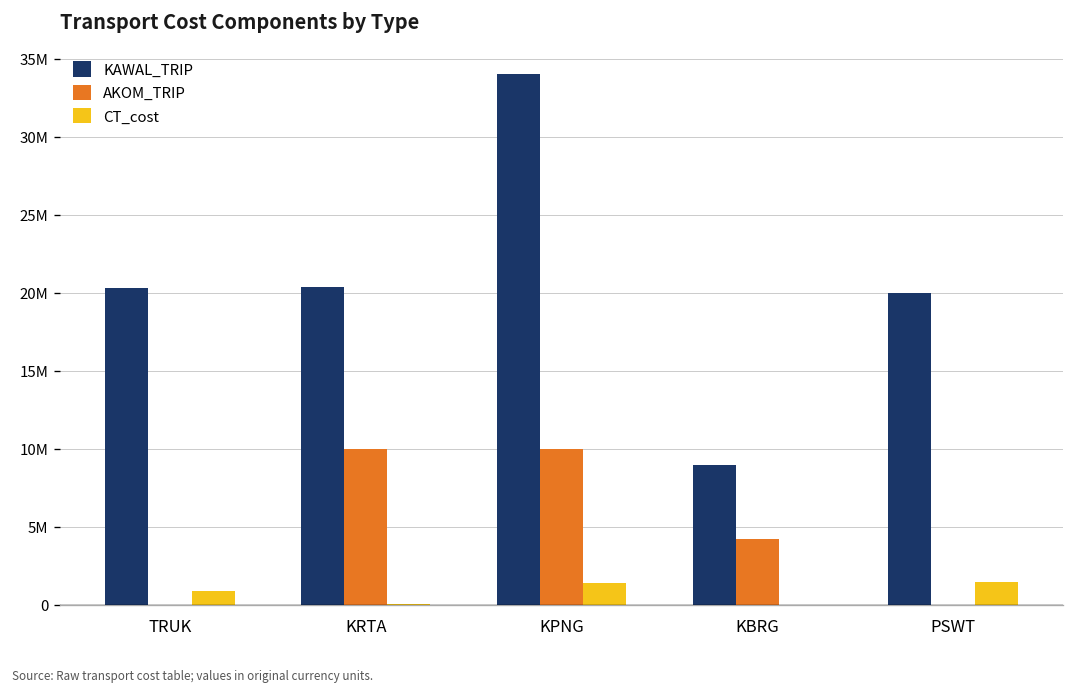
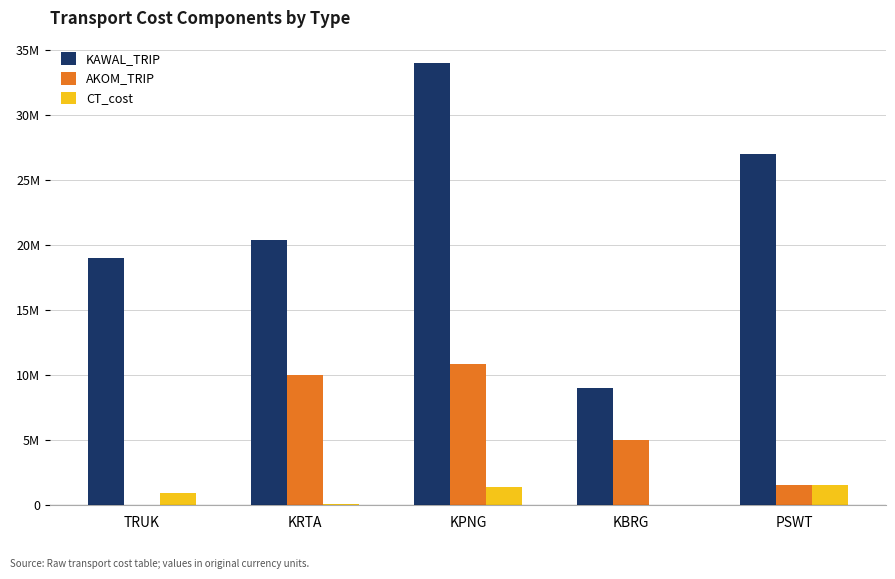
  {
    "KAWAL_TRIP": {
-     "TRUK": 20300000,
+     "TRUK": 19000000,
      "KRTA": 20400000,
      "KPNG": 34000000,
      "KBRG": 8900000,
-     "PSWT": 20000000
+     "PSWT": 27000000
    },
    "AKOM_TRIP": {
      "TRUK": 0,
      "KRTA": 10000000,
-     "KPNG": 10000000,
-     "KBRG": 4300000,
-     "PSWT": 0
+     "KPNG": 10900000,
+     "KBRG": 5000000,
+     "PSWT": 1500000
    },
    "CT_cost": {
      "TRUK": 900000,
      "KPNG": 1400000,
      "PSWT": 1500000
    }
  }
